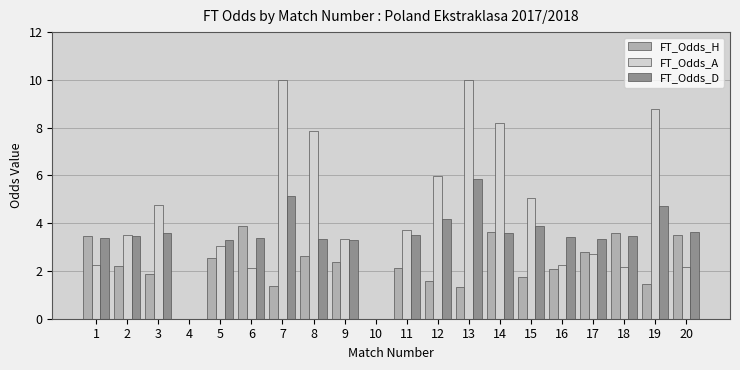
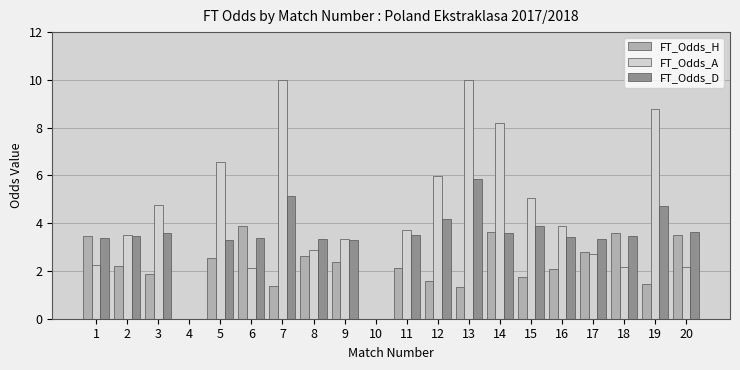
  {
    "FT_Odds_A": {
      "1": 2.3,
      "2": 3.5,
      "3": 4.8,
      "4": 0.0,
-     "5": 3.0,
+     "5": 6.6,
      "6": 2.1,
      "7": 10.0,
-     "8": 7.8,
+     "8": 2.9,
      "9": 3.3,
      "10": 0.0,
      "11": 3.7,
      "12": 6.0,
      "13": 10.0,
      "14": 8.2,
      "15": 5.1,
-     "16": 2.3,
+     "16": 3.9,
      "17": 2.7,
      "18": 2.2,
      "19": 8.8,
      "20": 2.2
    }
  }
